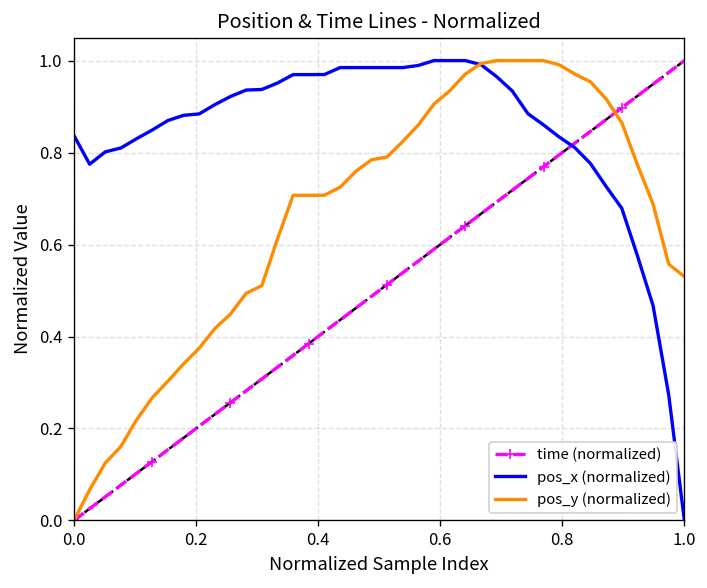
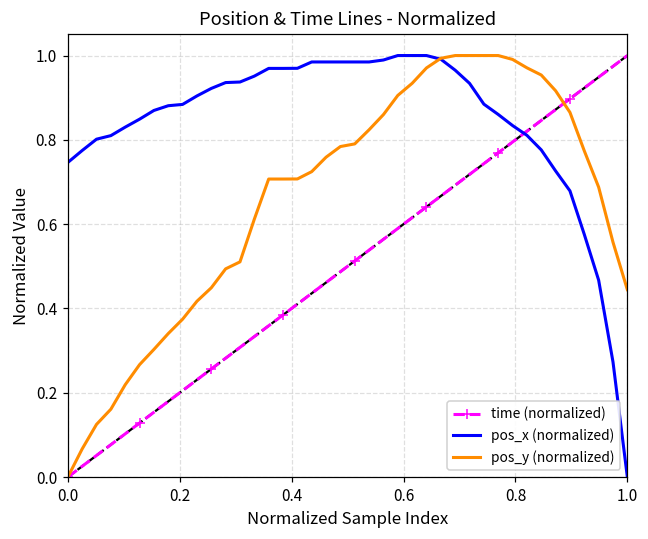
  {
    "pos_x (normalized)": {
-     "0.0": 0.84,
+     "0.0": 0.75,
      "1.0": 0.00
    },
    "pos_y (normalized)": {
-     "1.0": 0.53
+     "1.0": 0.44
    }
  }
